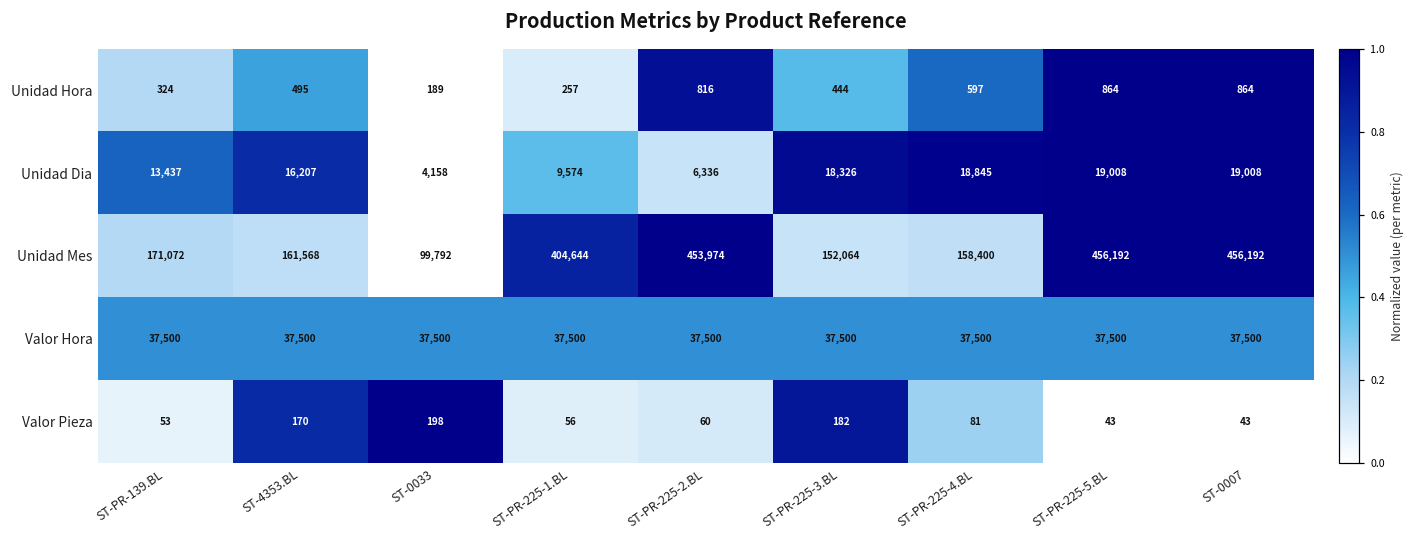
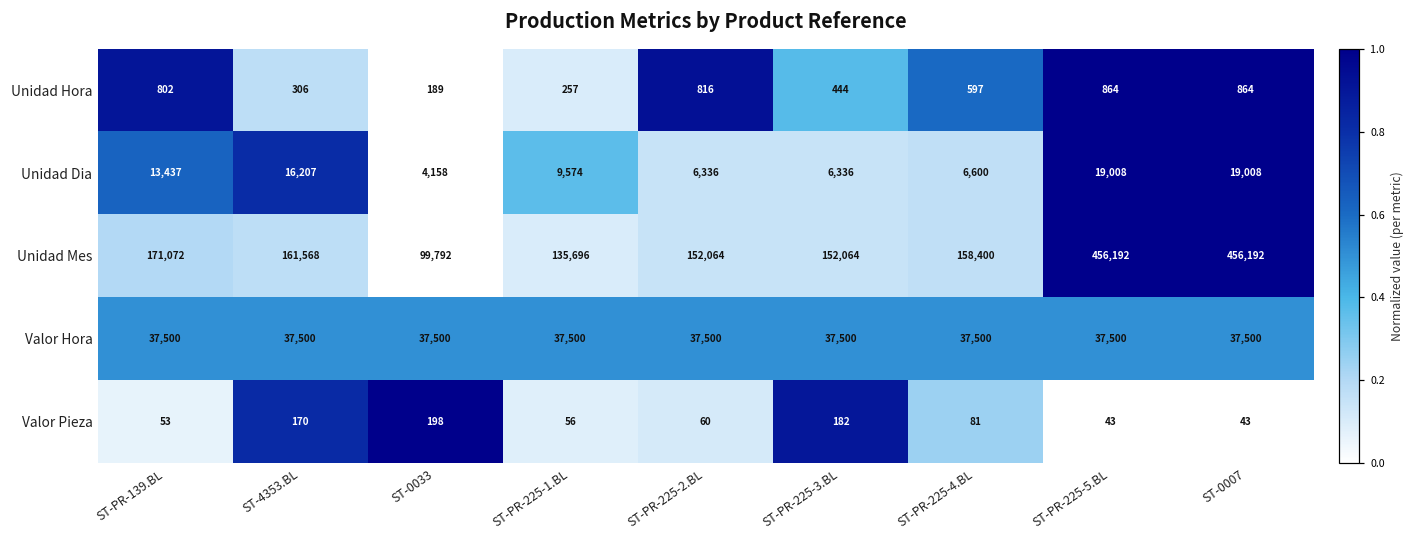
  {
    "Unidad Hora": {
-     "ST-PR-139.BL": "324",
-     "ST-4353.BL": "495",
+     "ST-PR-139.BL": "802",
+     "ST-4353.BL": "306",
      "ST-0033": "189",
      "ST-PR-225-1.BL": "257",
      "ST-PR-225-2.BL": "816",
      "ST-PR-225-3.BL": "444",
      "ST-PR-225-4.BL": "597",
      "ST-PR-225-5.BL": "864",
      "ST-0007": "864"
    },
    "Unidad Dia": {
      "ST-PR-139.BL": "13,437",
      "ST-4353.BL": "16,207",
      "ST-0033": "4,158",
      "ST-PR-225-1.BL": "9,574",
      "ST-PR-225-2.BL": "6,336",
-     "ST-PR-225-3.BL": "18,326",
-     "ST-PR-225-4.BL": "18,845",
+     "ST-PR-225-3.BL": "6,336",
+     "ST-PR-225-4.BL": "6,600",
      "ST-PR-225-5.BL": "19,008",
      "ST-0007": "19,008"
    },
    "Unidad Mes": {
      "ST-PR-139.BL": "171,072",
      "ST-4353.BL": "161,568",
      "ST-0033": "99,792",
-     "ST-PR-225-1.BL": "404,644",
-     "ST-PR-225-2.BL": "453,974",
+     "ST-PR-225-1.BL": "135,696",
+     "ST-PR-225-2.BL": "152,064",
      "ST-PR-225-3.BL": "152,064",
      "ST-PR-225-4.BL": "158,400",
      "ST-PR-225-5.BL": "456,192",
      "ST-0007": "456,192"
    },
    "Valor Hora": {
      "ST-PR-139.BL": "37,500",
      "ST-4353.BL": "37,500",
      "ST-0033": "37,500",
      "ST-PR-225-1.BL": "37,500",
      "ST-PR-225-2.BL": "37,500",
      "ST-PR-225-3.BL": "37,500",
      "ST-PR-225-4.BL": "37,500",
      "ST-PR-225-5.BL": "37,500",
      "ST-0007": "37,500"
    },
    "Valor Pieza": {
      "ST-PR-139.BL": "53",
      "ST-4353.BL": "170",
      "ST-0033": "198",
      "ST-PR-225-1.BL": "56",
      "ST-PR-225-2.BL": "60",
      "ST-PR-225-3.BL": "182",
      "ST-PR-225-4.BL": "81",
      "ST-PR-225-5.BL": "43",
      "ST-0007": "43"
    }
  }
